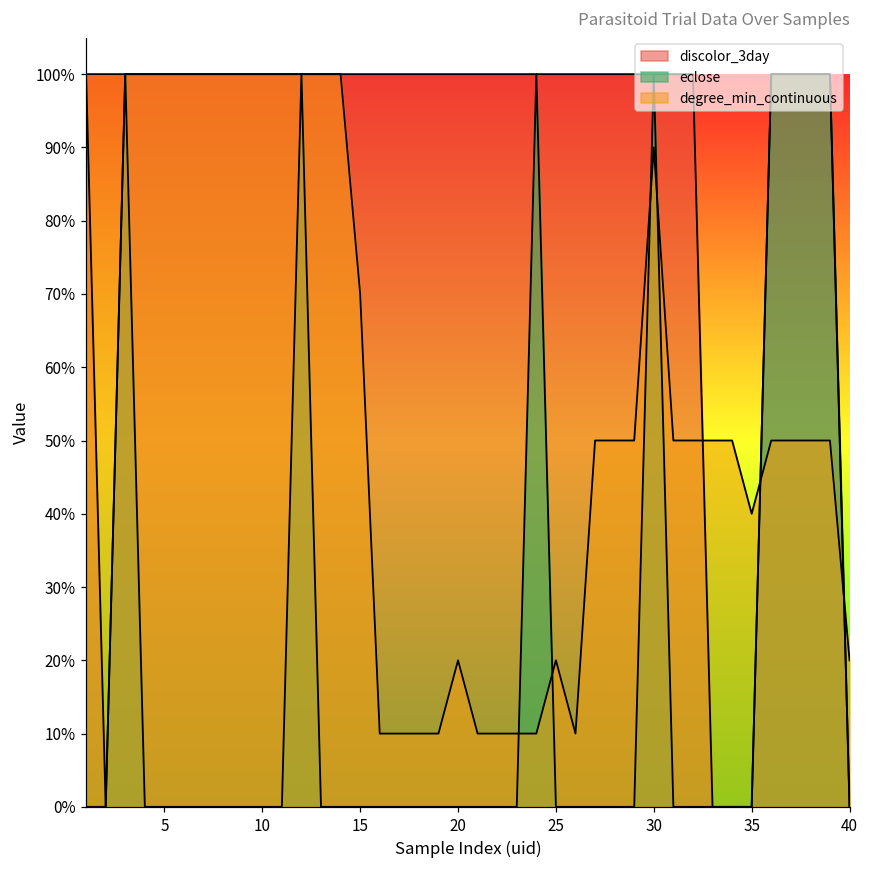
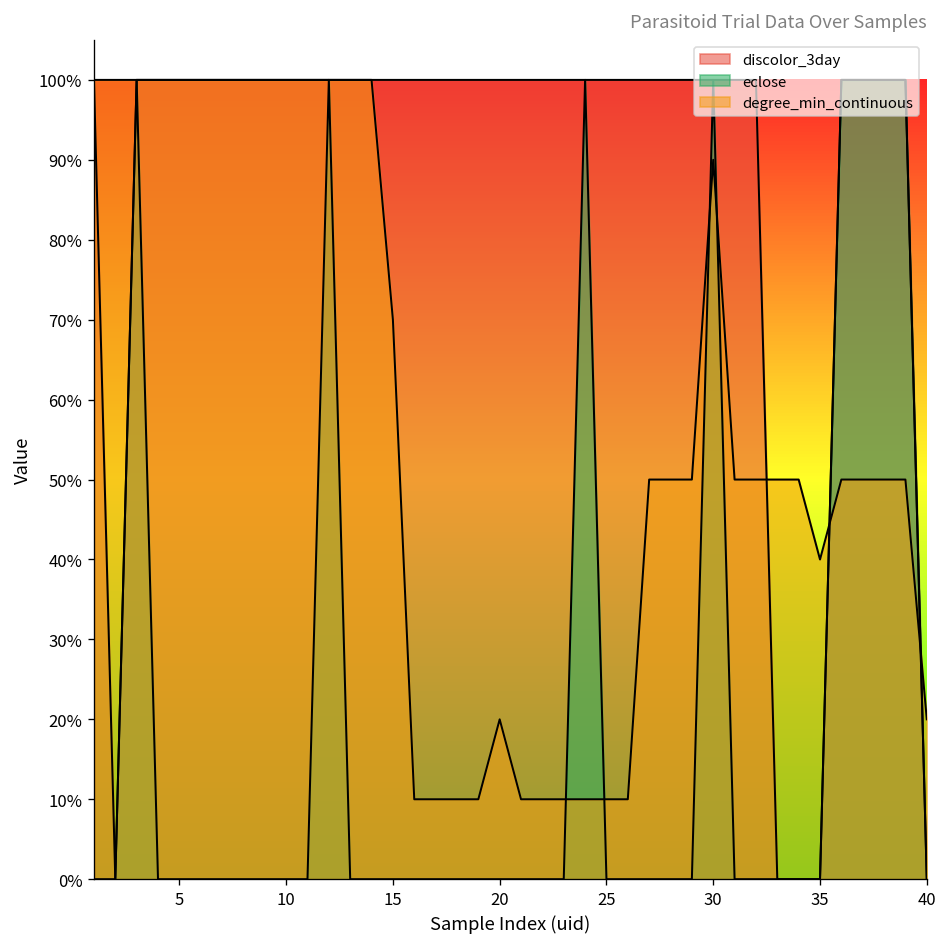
  {
    "discolor_3day": {
      "15": "100%",
      "20": "100%",
      "25": "100%"
    },
    "eclose": {
      "5": "0%",
      "10": "0%",
      "15": "0%",
      "20": "0%",
      "25": "0%"
    },
    "degree_min_continuous": {
      "15": "70%",
      "20": "20%",
-     "25": "20%",
+     "25": "10%",
      "30": "90%",
      "35": "40%",
      "40": "20%"
    }
  }
